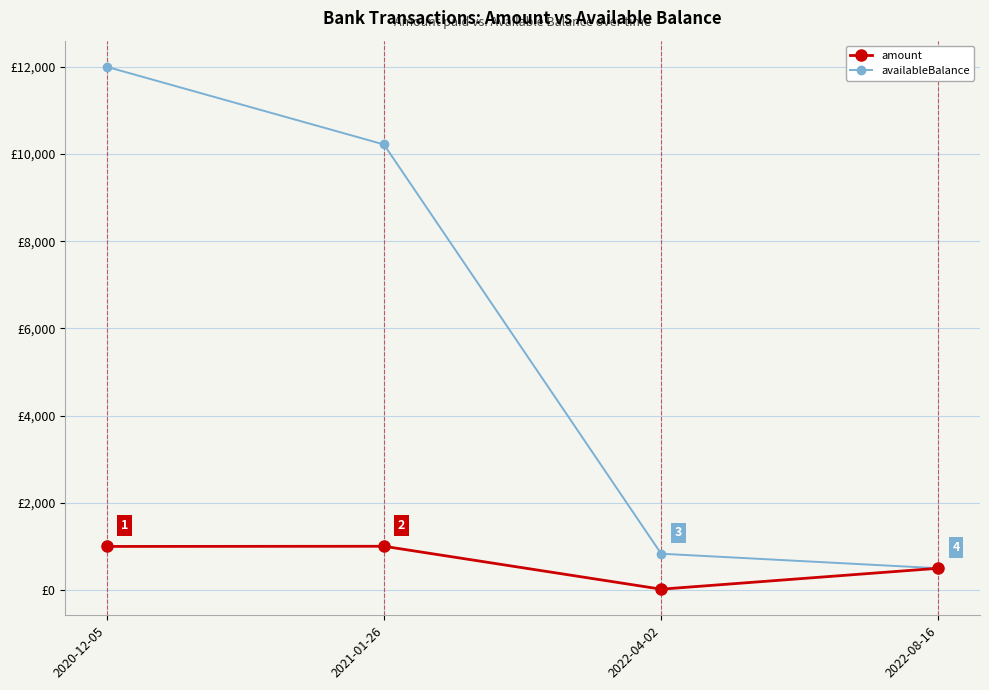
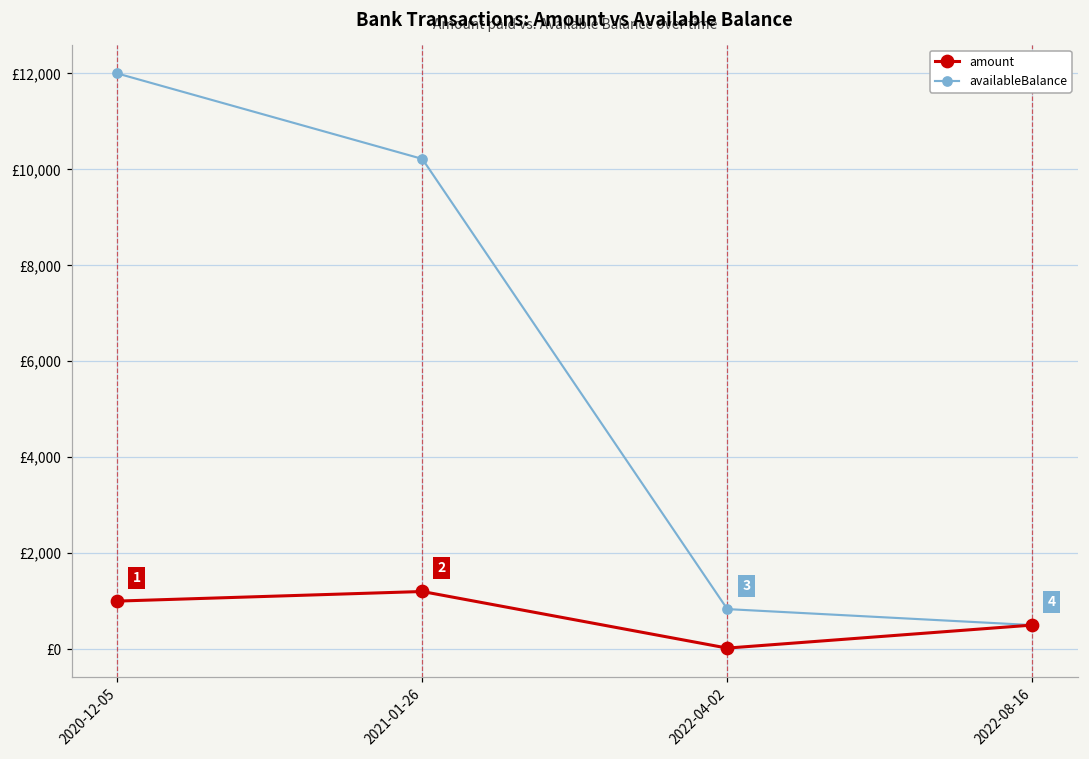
  {
    "amount": {
-     "2021-01-26": "£1,000",
+     "2021-01-26": "£1,200",
      "2022-04-02": "£0"
    },
    "availableBalance": {
      "2020-12-05": "£12,000",
      "2021-01-26": "£10,200"
    }
  }
